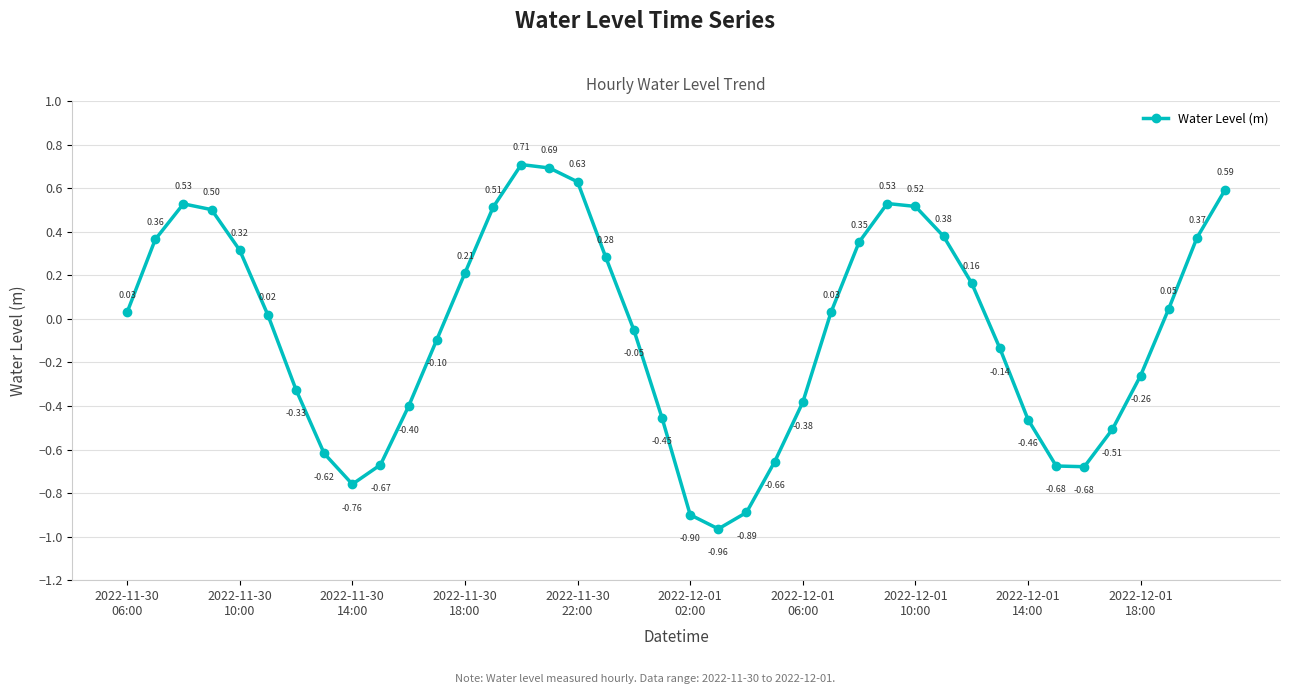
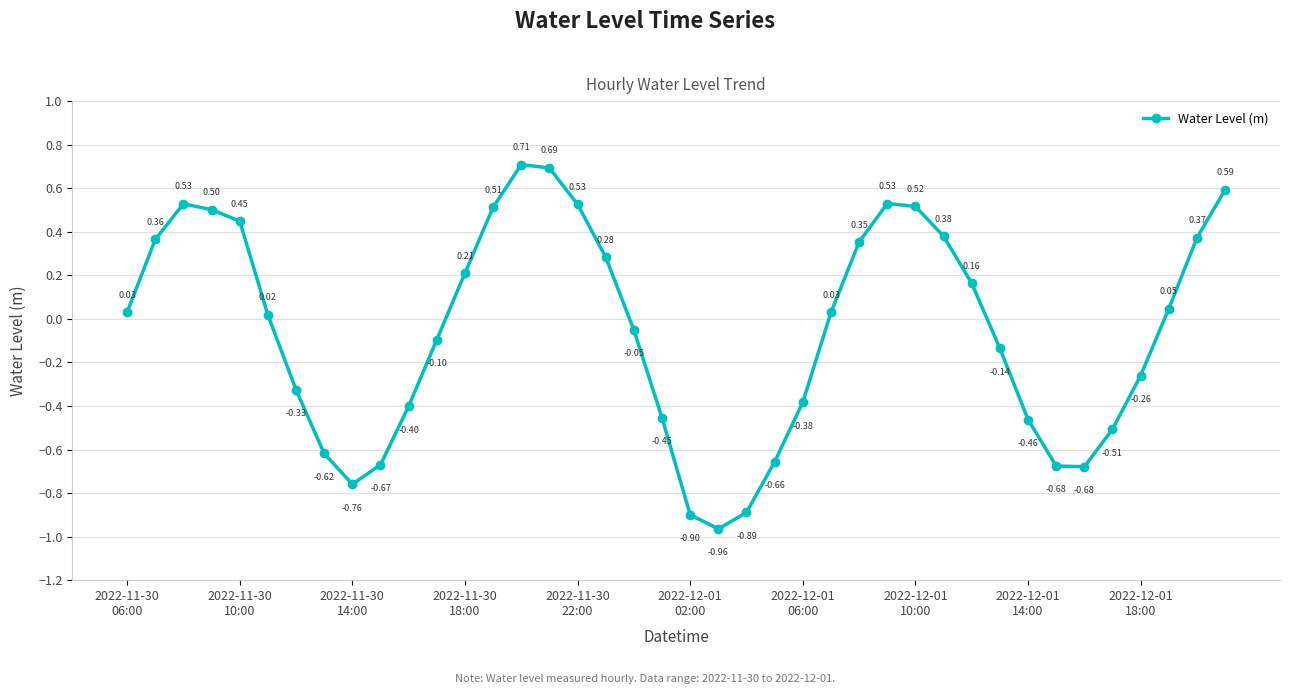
  {
    "2022-11-30 06:00": 0.03,
-   "2022-11-30 10:00": 0.32,
+   "2022-11-30 10:00": 0.45,
    "2022-11-30 14:00": -0.76,
    "2022-11-30 18:00": 0.21,
-   "2022-11-30 22:00": 0.63,
+   "2022-11-30 22:00": 0.53,
    "2022-12-01 02:00": -0.90,
    "2022-12-01 06:00": -0.38,
    "2022-12-01 10:00": 0.52,
    "2022-12-01 14:00": -0.46,
    "2022-12-01 18:00": -0.26
  }
